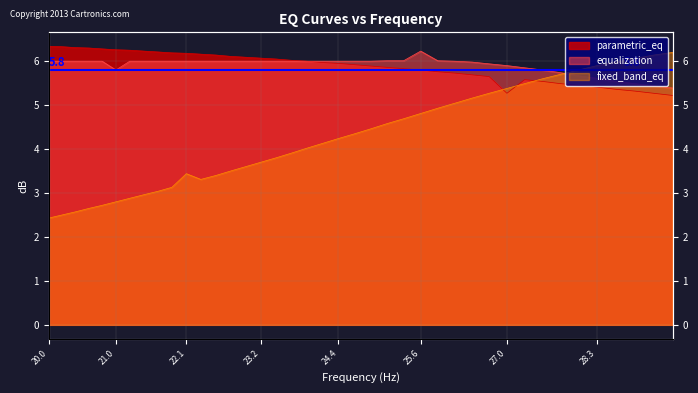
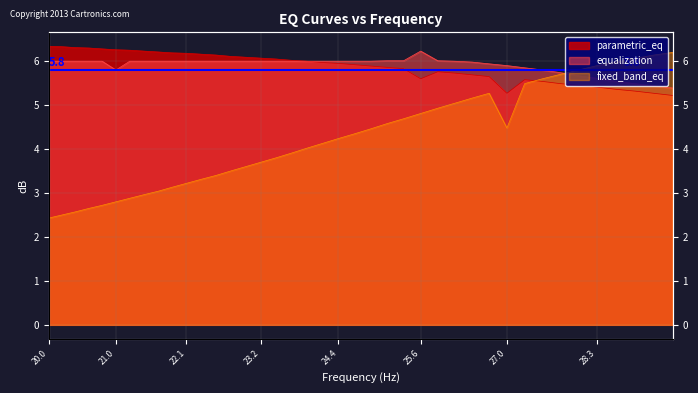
  {
    "parametric_eq": {
      "20.0": 6.3,
      "21.0": 6.3,
      "22.1": 6.2,
      "23.2": 6.1,
-     "25.6": 5.8,
+     "25.6": 5.6,
      "27.0": 5.3,
      "28.3": 5.4
    },
    "equalization": {
      "21.0": 5.8,
      "22.1": 6.0,
      "23.2": 6.0,
      "25.6": 6.2,
      "27.0": 5.9
    },
    "fixed_band_eq": {
      "20.0": 2.4,
      "21.0": 2.8,
-     "22.1": 3.4,
+     "22.1": 3.2,
      "23.2": 3.7,
      "24.4": 4.2,
      "25.6": 4.8,
-     "27.0": 5.4
+     "27.0": 4.5
    }
  }
